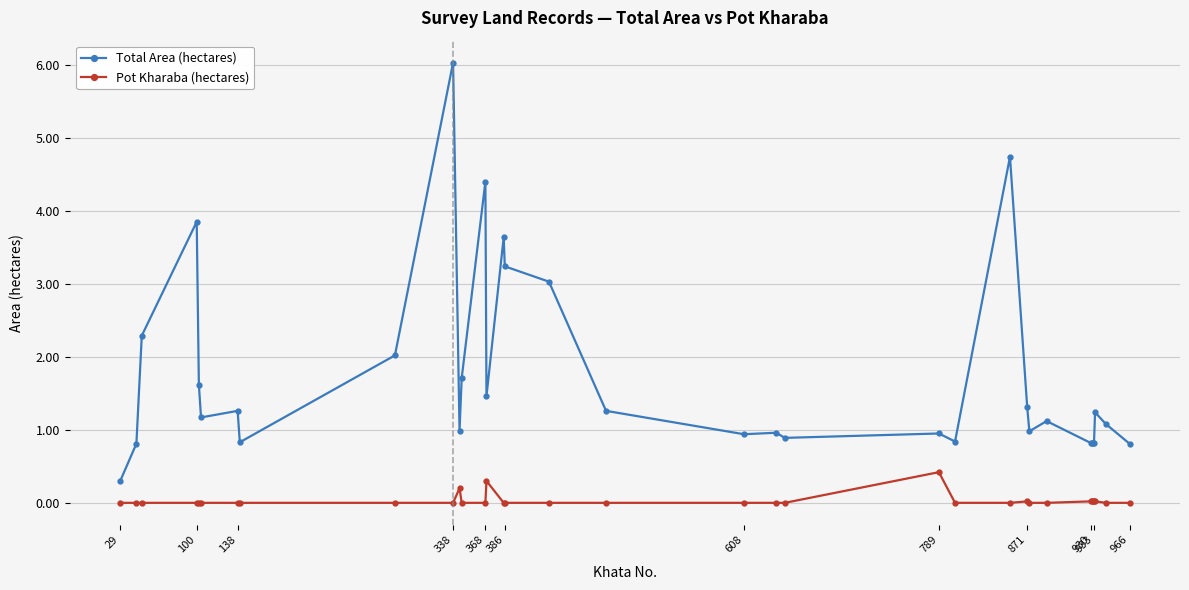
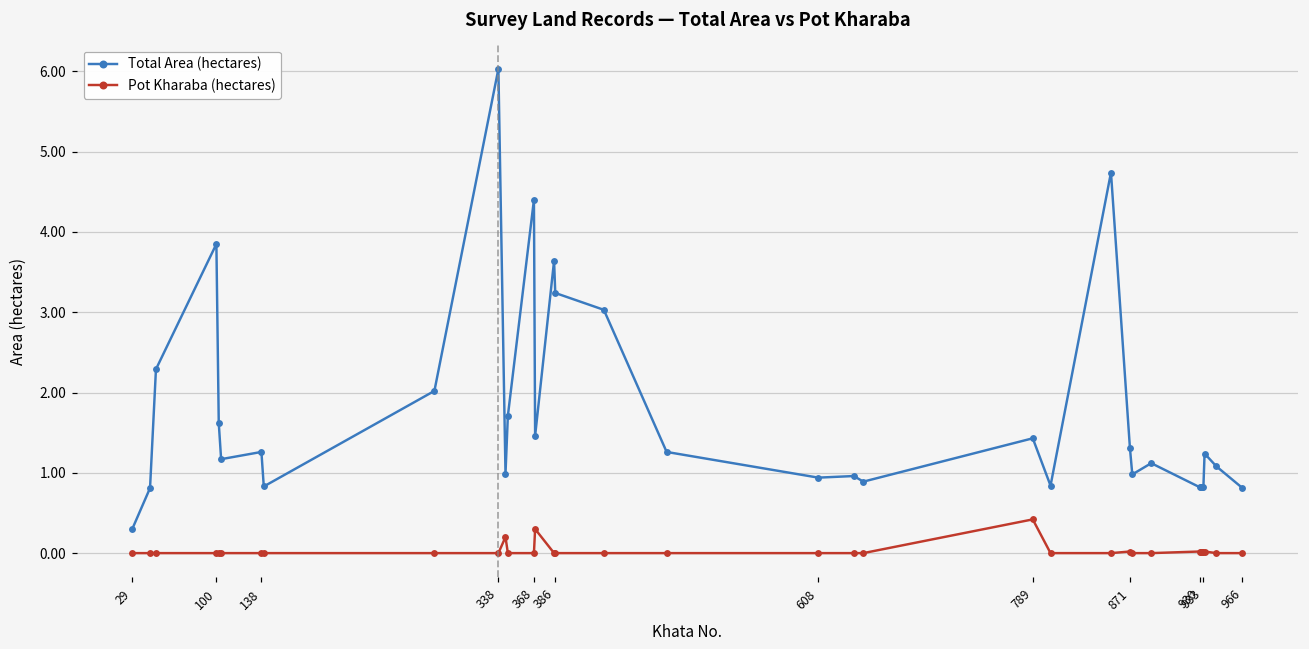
  {
    "Total Area (hectares)": {
      "29": 0.3,
      "100": 3.9,
      "138": 1.3,
      "338": 6.0,
      "368": 4.4,
      "386": 3.2,
      "608": 0.9,
-     "789": 1.0,
+     "789": 1.4,
      "871": 1.3,
      "930": 0.8,
      "933": 0.8,
      "966": 0.8
    },
    "Pot Kharaba (hectares)": {
      "29": 0.0,
      "100": 0.0,
      "138": 0.0,
      "338": 0.0,
      "368": 0.0,
      "386": 0.0,
      "608": 0.0,
      "789": 0.4,
      "871": 0.0,
      "930": 0.0,
      "933": 0.0,
      "966": 0.0
    }
  }
